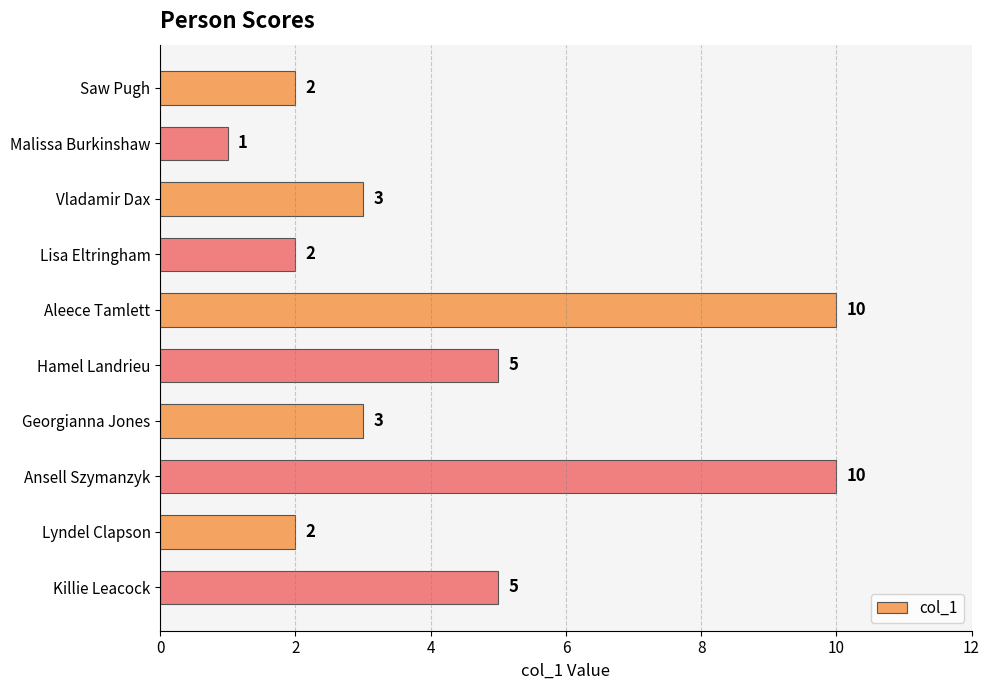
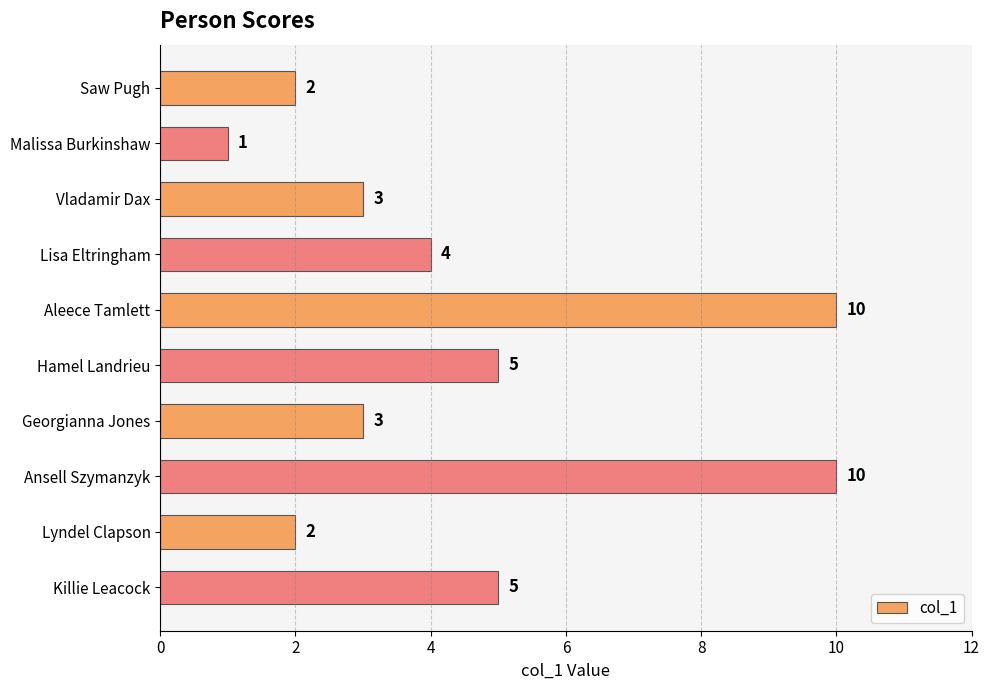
  {
    "Saw Pugh": 2,
    "Malissa Burkinshaw": 1,
    "Vladamir Dax": 3,
-   "Lisa Eltringham": 2,
+   "Lisa Eltringham": 4,
    "Aleece Tamlett": 10,
    "Hamel Landrieu": 5,
    "Georgianna Jones": 3,
    "Ansell Szymanzyk": 10,
    "Lyndel Clapson": 2,
    "Killie Leacock": 5
  }
